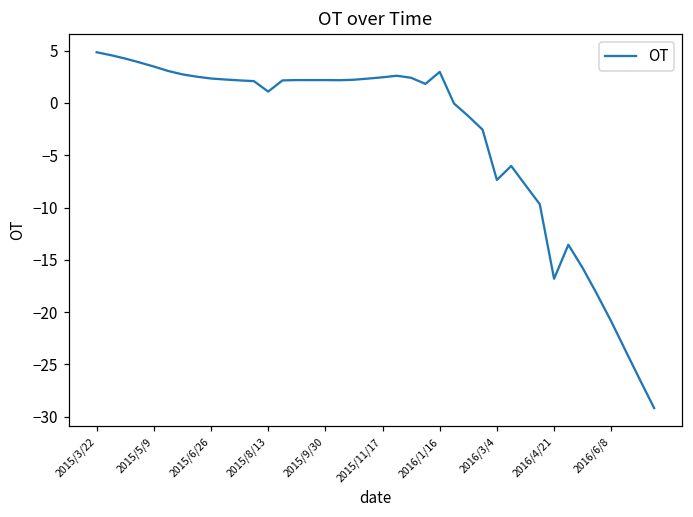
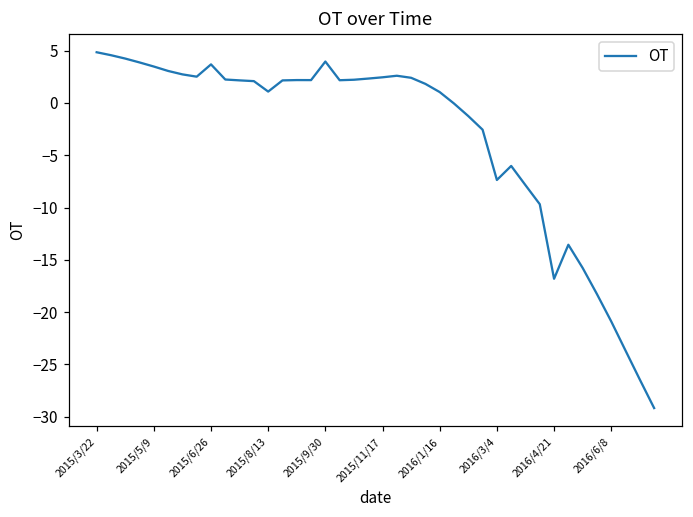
  {
    "2015/3/22": 5,
    "2015/5/9": 3,
-   "2015/6/26": 2,
+   "2015/6/26": 4,
    "2015/8/13": 1,
-   "2015/9/30": 2,
+   "2015/9/30": 4,
    "2015/11/17": 2,
-   "2016/1/16": 3,
+   "2016/1/16": 1,
    "2016/3/4": -7,
    "2016/4/21": -17,
    "2016/6/8": -21
  }
